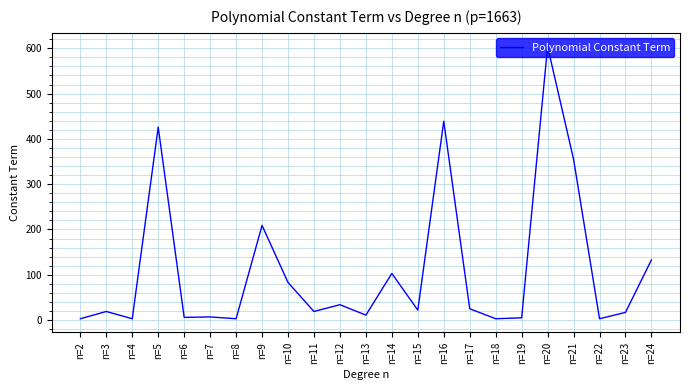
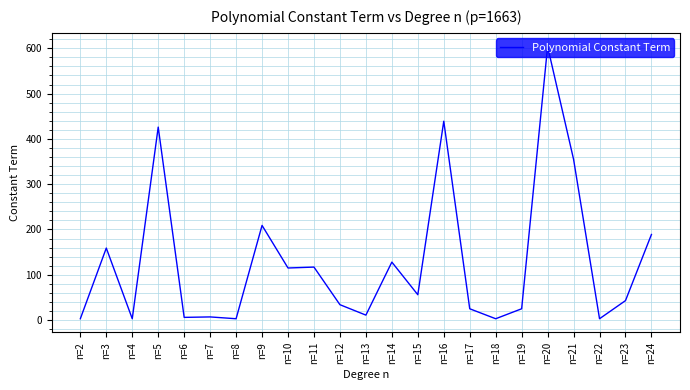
  {
    "n=2": 0,
-   "n=3": 20,
+   "n=3": 160,
    "n=4": 0,
    "n=5": 430,
    "n=6": 10,
    "n=7": 10,
    "n=8": 0,
    "n=9": 210,
-   "n=10": 80,
-   "n=11": 20,
+   "n=10": 120,
+   "n=11": 120,
    "n=12": 30,
    "n=13": 10,
-   "n=14": 100,
-   "n=15": 20,
+   "n=14": 130,
+   "n=15": 60,
    "n=16": 440,
    "n=17": 30,
    "n=18": 0,
-   "n=19": 10,
+   "n=19": 30,
    "n=21": 360,
    "n=22": 0,
-   "n=23": 20,
-   "n=24": 130
+   "n=23": 40,
+   "n=24": 190
  }
